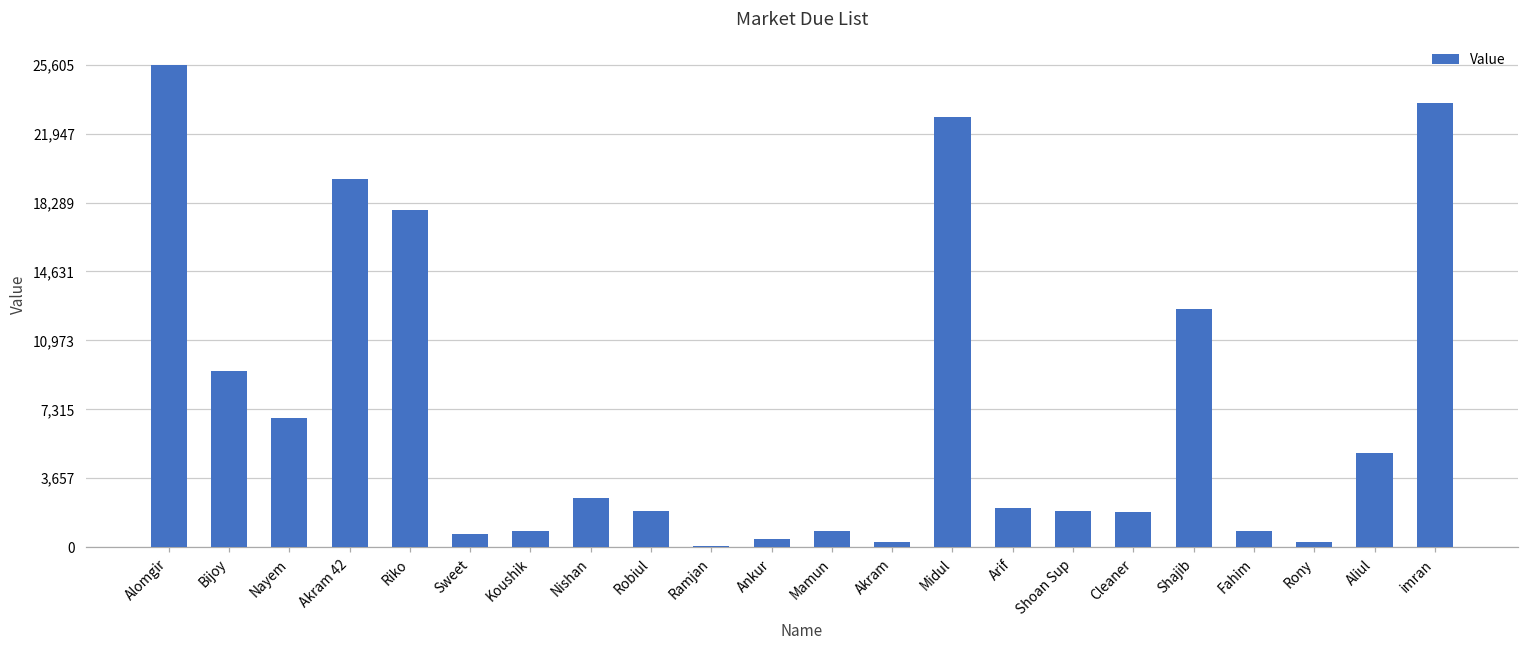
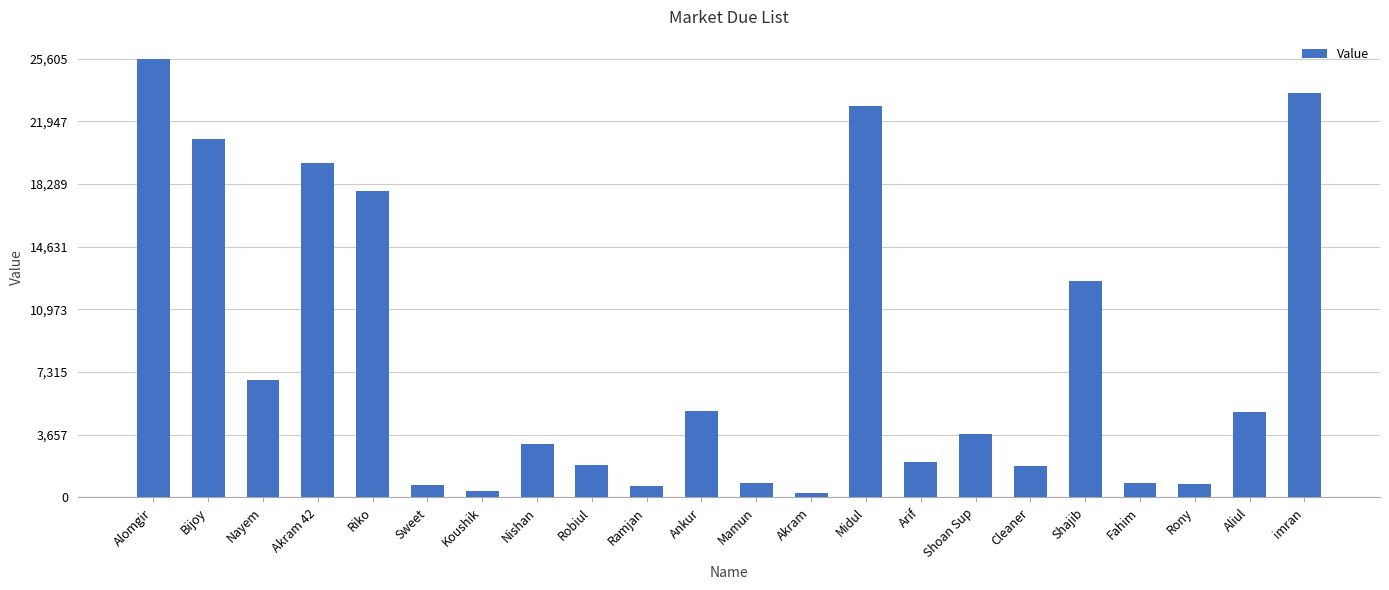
  {
    "Alomgir": "25,600",
-   "Bijoy": "9,400",
+   "Bijoy": "20,900",
    "Nayem": "6,800",
    "Akram 42": "19,500",
    "Riko": "17,900",
    "Sweet": "700",
-   "Koushik": "900",
-   "Nishan": "2,600",
+   "Koushik": "400",
+   "Nishan": "3,100",
    "Robiul": "1,900",
-   "Ramjan": "100",
-   "Ankur": "400",
+   "Ramjan": "700",
+   "Ankur": "5,000",
    "Mamun": "900",
    "Akram": "300",
    "Midul": "22,800",
    "Arif": "2,100",
-   "Shoan Sup": "1,900",
+   "Shoan Sup": "3,700",
    "Cleaner": "1,800",
    "Shajib": "12,600",
    "Fahim": "900",
-   "Rony": "300",
+   "Rony": "800",
    "Aliul": "5,000",
    "imran": "23,600"
  }
